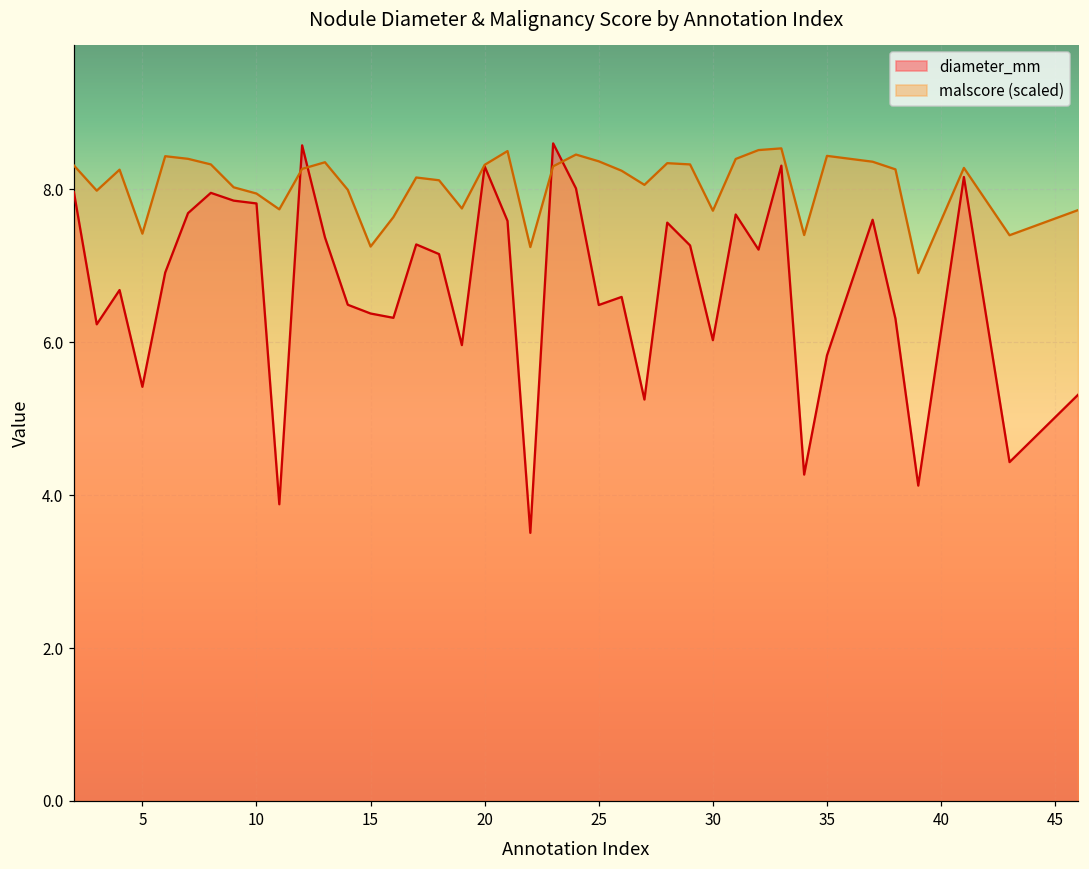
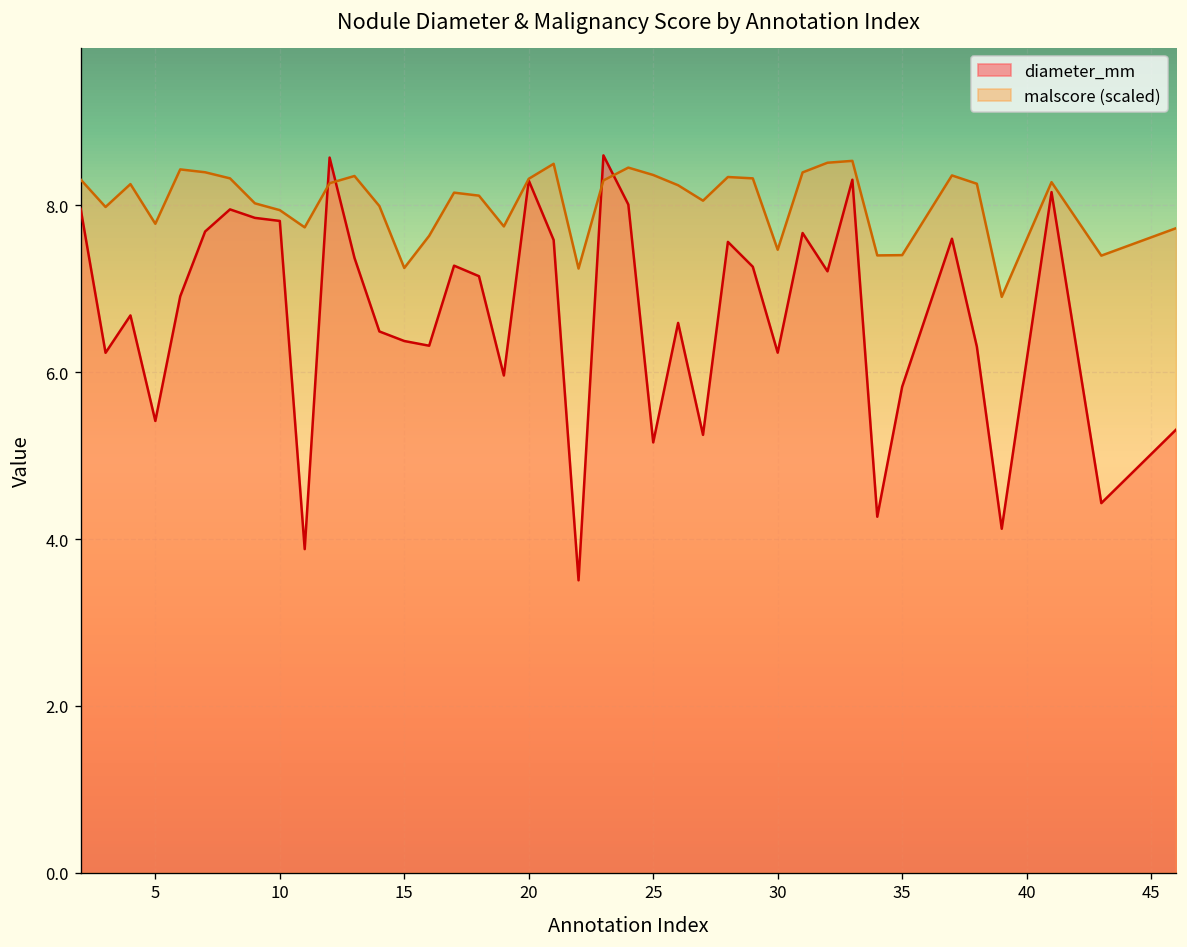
  {
    "diameter_mm": {
      "5": 5.4,
      "10": 7.8,
      "15": 6.4,
-     "25": 6.5,
-     "30": 6.0,
+     "25": 5.2,
+     "30": 6.2,
      "35": 5.8
    },
    "malscore (scaled)": {
-     "5": 7.4,
+     "5": 7.8,
      "10": 7.9,
      "15": 7.2,
      "25": 8.4,
-     "30": 7.7,
-     "35": 8.4
+     "30": 7.5,
+     "35": 7.4
    }
  }
